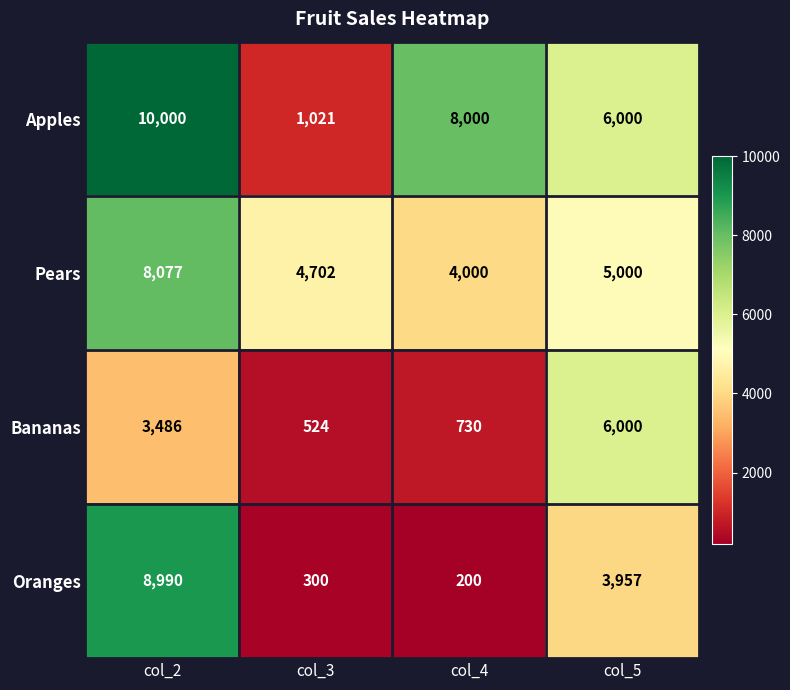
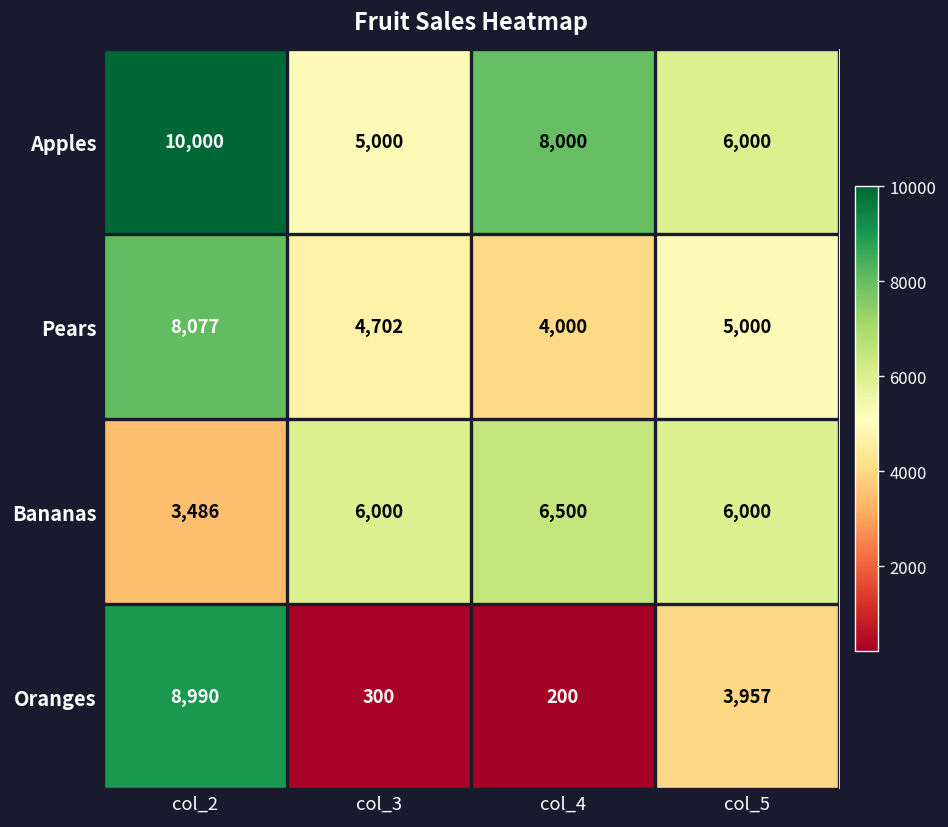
  {
    "Apples": {
      "col_2": "10,000",
-     "col_3": "1,021",
+     "col_3": "5,000",
      "col_4": "8,000",
      "col_5": "6,000"
    },
    "Pears": {
      "col_2": "8,077",
      "col_3": "4,702",
      "col_4": "4,000",
      "col_5": "5,000"
    },
    "Bananas": {
      "col_2": "3,486",
-     "col_3": "524",
-     "col_4": "730",
+     "col_3": "6,000",
+     "col_4": "6,500",
      "col_5": "6,000"
    },
    "Oranges": {
      "col_2": "8,990",
      "col_3": "300",
      "col_4": "200",
      "col_5": "3,957"
    }
  }
